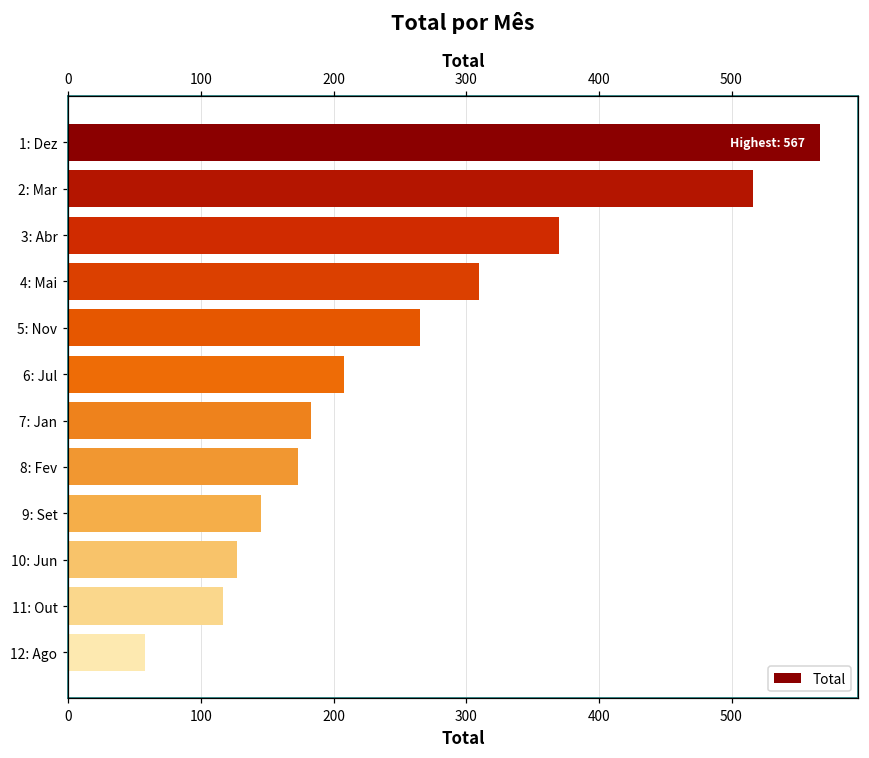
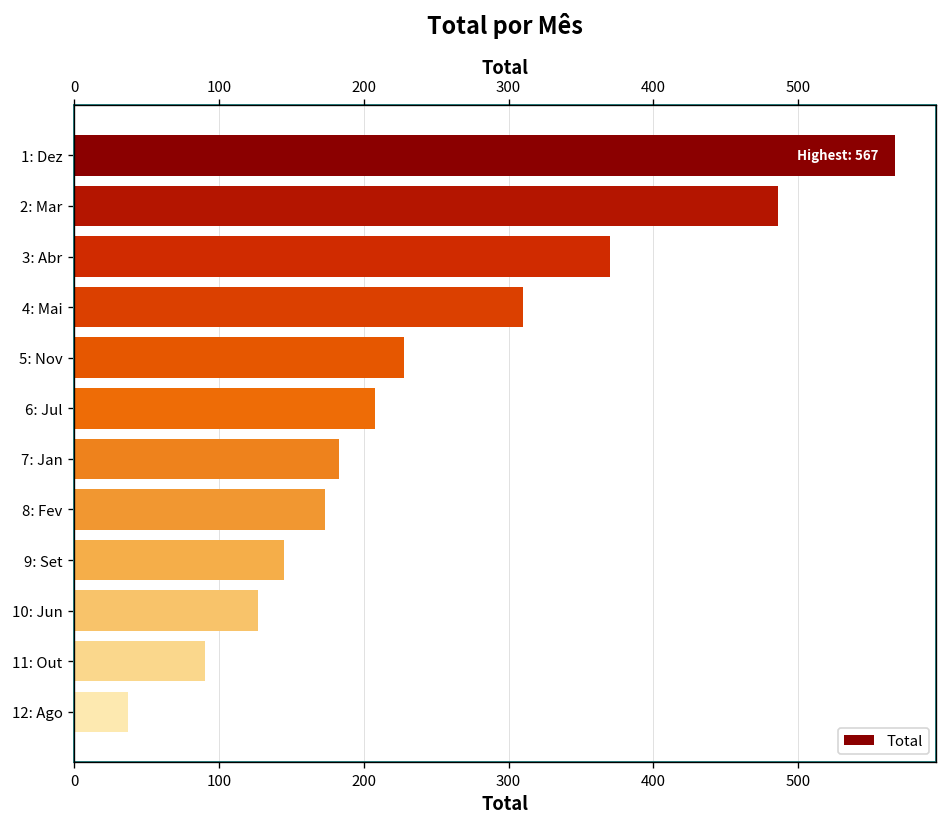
  {
-   "2: Mar": 516,
+   "2: Mar": 486,
    "3: Abr": 370,
    "4: Mai": 310,
-   "5: Nov": 265,
+   "5: Nov": 228,
    "6: Jul": 208,
    "7: Jan": 183,
    "8: Fev": 173,
    "9: Set": 145,
    "10: Jun": 127,
-   "11: Out": 117,
-   "12: Ago": 58
+   "11: Out": 90,
+   "12: Ago": 37
  }
